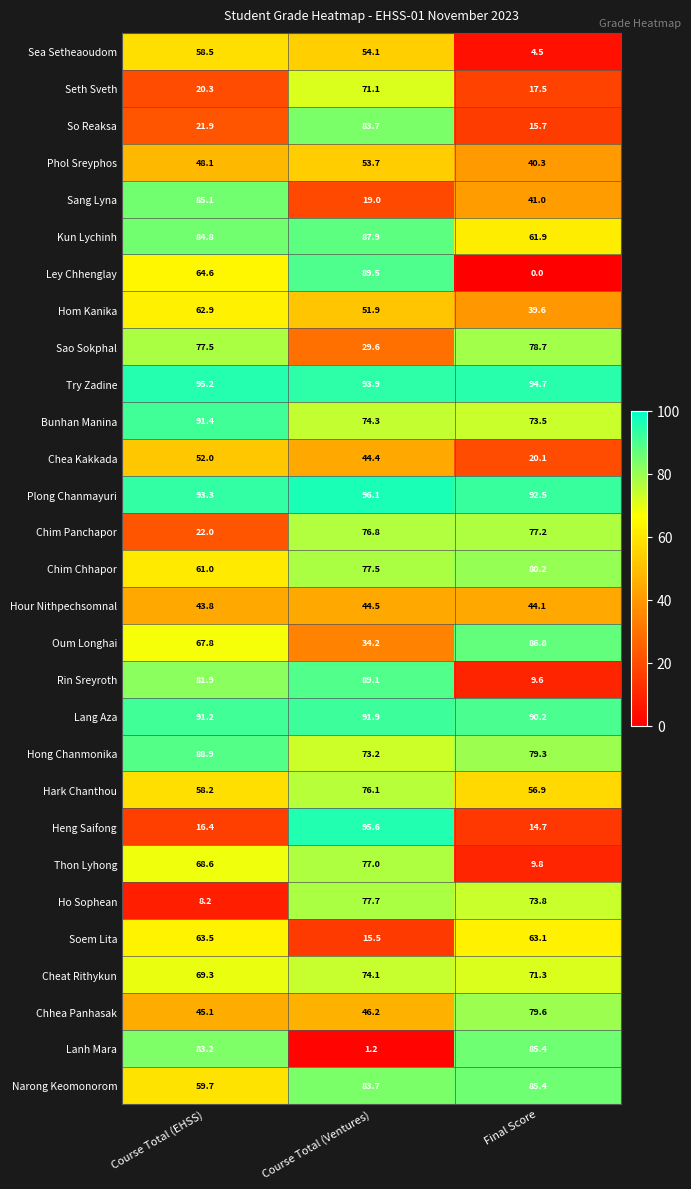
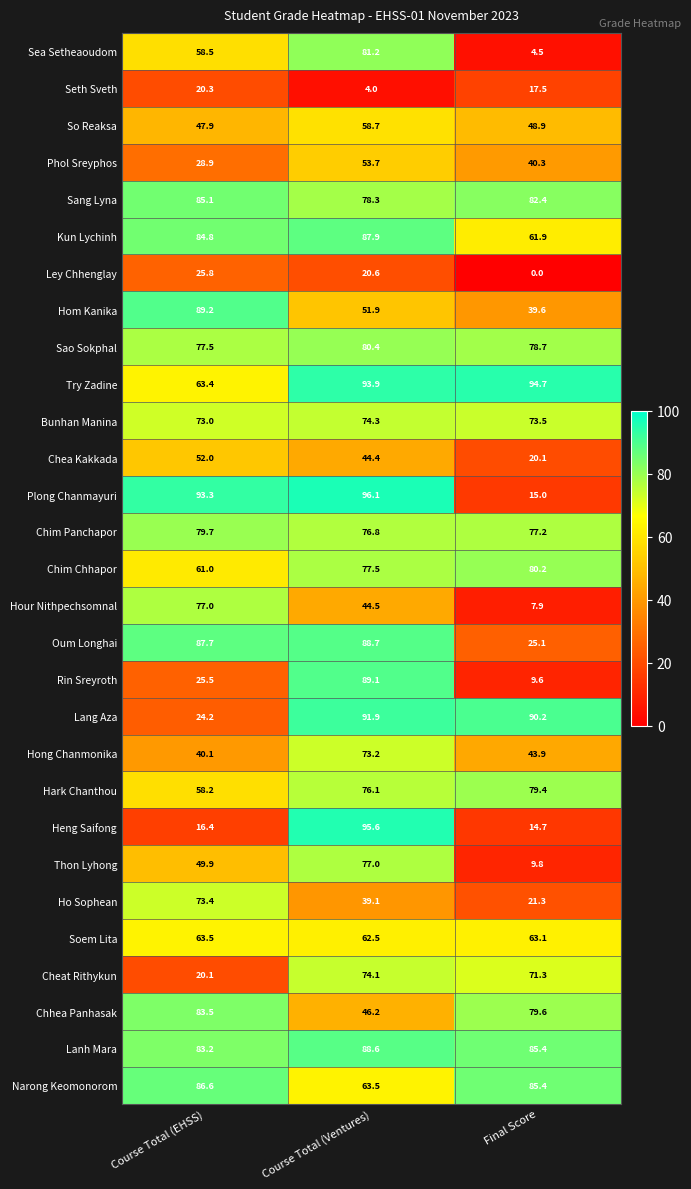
  {
    "Sea Setheaoudom": {
      "Course Total (EHSS)": 58.5,
-     "Course Total (Ventures)": 54.1,
+     "Course Total (Ventures)": 81.2,
      "Final Score": 4.5
    },
    "Seth Sveth": {
      "Course Total (EHSS)": 20.3,
-     "Course Total (Ventures)": 71.1,
+     "Course Total (Ventures)": 4.0,
      "Final Score": 17.5
    },
    "So Reaksa": {
-     "Course Total (EHSS)": 21.9,
-     "Course Total (Ventures)": 83.7,
-     "Final Score": 15.7
+     "Course Total (EHSS)": 47.9,
+     "Course Total (Ventures)": 58.7,
+     "Final Score": 48.9
    },
    "Phol Sreyphos": {
-     "Course Total (EHSS)": 48.1,
+     "Course Total (EHSS)": 28.9,
      "Course Total (Ventures)": 53.7,
      "Final Score": 40.3
    },
    "Sang Lyna": {
      "Course Total (EHSS)": 85.1,
-     "Course Total (Ventures)": 19.0,
-     "Final Score": 41.0
+     "Course Total (Ventures)": 78.3,
+     "Final Score": 82.4
    },
    "Kun Lychinh": {
      "Course Total (EHSS)": 84.8,
      "Course Total (Ventures)": 87.9,
      "Final Score": 61.9
    },
    "Ley Chhenglay": {
-     "Course Total (EHSS)": 64.6,
-     "Course Total (Ventures)": 89.5,
+     "Course Total (EHSS)": 25.8,
+     "Course Total (Ventures)": 20.6,
      "Final Score": 0.0
    },
    "Hom Kanika": {
-     "Course Total (EHSS)": 62.9,
+     "Course Total (EHSS)": 89.2,
      "Course Total (Ventures)": 51.9,
      "Final Score": 39.6
    },
    "Sao Sokphal": {
      "Course Total (EHSS)": 77.5,
-     "Course Total (Ventures)": 29.6,
+     "Course Total (Ventures)": 80.4,
      "Final Score": 78.7
    },
    "Try Zadine": {
-     "Course Total (EHSS)": 95.2,
+     "Course Total (EHSS)": 63.4,
      "Course Total (Ventures)": 93.9,
      "Final Score": 94.7
    },
    "Bunhan Manina": {
-     "Course Total (EHSS)": 91.4,
+     "Course Total (EHSS)": 73.0,
      "Course Total (Ventures)": 74.3,
      "Final Score": 73.5
    },
    "Chea Kakkada": {
      "Course Total (EHSS)": 52.0,
      "Course Total (Ventures)": 44.4,
      "Final Score": 20.1
    },
    "Plong Chanmayuri": {
      "Course Total (EHSS)": 93.3,
      "Course Total (Ventures)": 96.1,
-     "Final Score": 92.5
+     "Final Score": 15.0
    },
    "Chim Panchapor": {
-     "Course Total (EHSS)": 22.0,
+     "Course Total (EHSS)": 79.7,
      "Course Total (Ventures)": 76.8,
      "Final Score": 77.2
    },
    "Chim Chhapor": {
      "Course Total (EHSS)": 61.0,
      "Course Total (Ventures)": 77.5,
      "Final Score": 80.2
    },
    "Hour Nithpechsomnal": {
-     "Course Total (EHSS)": 43.8,
+     "Course Total (EHSS)": 77.0,
      "Course Total (Ventures)": 44.5,
-     "Final Score": 44.1
+     "Final Score": 7.9
    },
    "Oum Longhai": {
-     "Course Total (EHSS)": 67.8,
-     "Course Total (Ventures)": 34.2,
-     "Final Score": 86.8
+     "Course Total (EHSS)": 87.7,
+     "Course Total (Ventures)": 88.7,
+     "Final Score": 25.1
    },
    "Rin Sreyroth": {
-     "Course Total (EHSS)": 81.9,
+     "Course Total (EHSS)": 25.5,
      "Course Total (Ventures)": 89.1,
      "Final Score": 9.6
    },
    "Lang Aza": {
-     "Course Total (EHSS)": 91.2,
+     "Course Total (EHSS)": 24.2,
      "Course Total (Ventures)": 91.9,
      "Final Score": 90.2
    },
    "Hong Chanmonika": {
-     "Course Total (EHSS)": 88.9,
+     "Course Total (EHSS)": 40.1,
      "Course Total (Ventures)": 73.2,
-     "Final Score": 79.3
+     "Final Score": 43.9
    },
    "Hark Chanthou": {
      "Course Total (EHSS)": 58.2,
      "Course Total (Ventures)": 76.1,
-     "Final Score": 56.9
+     "Final Score": 79.4
    },
    "Heng Saifong": {
      "Course Total (EHSS)": 16.4,
      "Course Total (Ventures)": 95.6,
      "Final Score": 14.7
    },
    "Thon Lyhong": {
-     "Course Total (EHSS)": 68.6,
+     "Course Total (EHSS)": 49.9,
      "Course Total (Ventures)": 77.0,
      "Final Score": 9.8
    },
    "Ho Sophean": {
-     "Course Total (EHSS)": 8.2,
-     "Course Total (Ventures)": 77.7,
-     "Final Score": 73.8
+     "Course Total (EHSS)": 73.4,
+     "Course Total (Ventures)": 39.1,
+     "Final Score": 21.3
    },
    "Soem Lita": {
      "Course Total (EHSS)": 63.5,
-     "Course Total (Ventures)": 15.5,
+     "Course Total (Ventures)": 62.5,
      "Final Score": 63.1
    },
    "Cheat Rithykun": {
-     "Course Total (EHSS)": 69.3,
+     "Course Total (EHSS)": 20.1,
      "Course Total (Ventures)": 74.1,
      "Final Score": 71.3
    },
    "Chhea Panhasak": {
-     "Course Total (EHSS)": 45.1,
+     "Course Total (EHSS)": 83.5,
      "Course Total (Ventures)": 46.2,
      "Final Score": 79.6
    },
    "Lanh Mara": {
      "Course Total (EHSS)": 83.2,
-     "Course Total (Ventures)": 1.2,
+     "Course Total (Ventures)": 88.6,
      "Final Score": 85.4
    },
    "Narong Keomonorom": {
-     "Course Total (EHSS)": 59.7,
-     "Course Total (Ventures)": 83.7,
+     "Course Total (EHSS)": 86.6,
+     "Course Total (Ventures)": 63.5,
      "Final Score": 85.4
    }
  }
